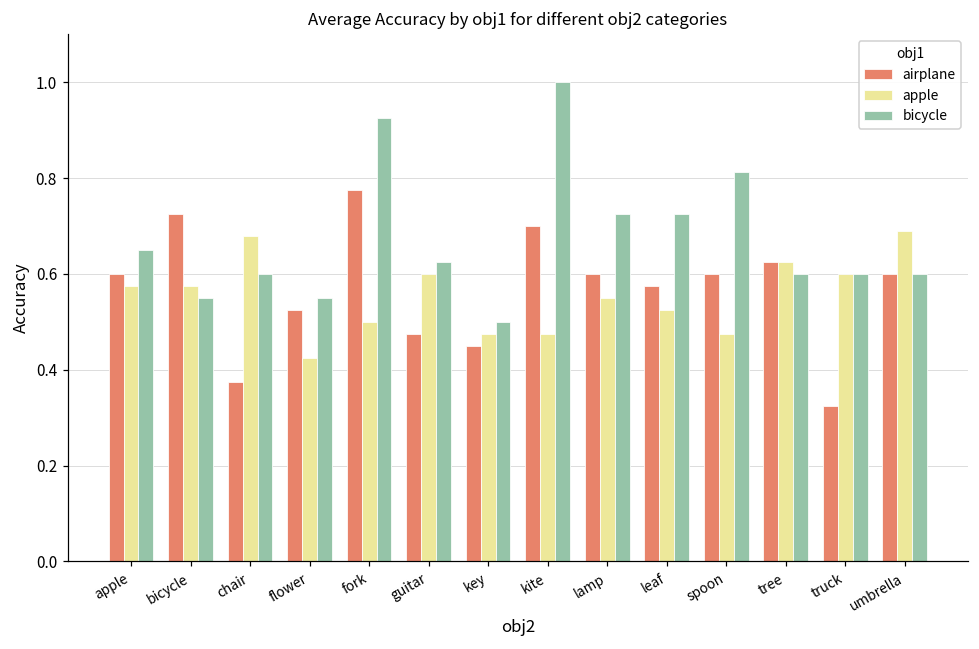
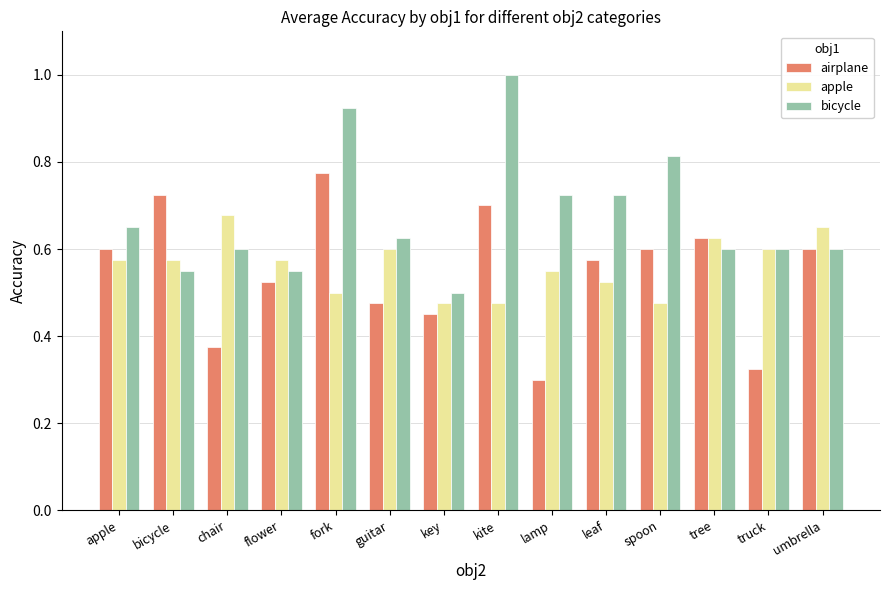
  {
    "airplane": {
      "apple": 0.6,
      "bicycle": 0.73,
      "chair": 0.38,
      "flower": 0.53,
      "fork": 0.78,
      "guitar": 0.48,
      "key": 0.45,
      "kite": 0.7,
-     "lamp": 0.6,
+     "lamp": 0.3,
      "leaf": 0.58,
      "spoon": 0.6,
      "tree": 0.63,
      "truck": 0.33,
      "umbrella": 0.6
    },
    "apple": {
      "apple": 0.58,
      "bicycle": 0.58,
      "chair": 0.68,
-     "flower": 0.42,
+     "flower": 0.58,
      "fork": 0.50,
      "guitar": 0.60,
      "key": 0.48,
      "kite": 0.48,
      "lamp": 0.55,
      "leaf": 0.53,
      "spoon": 0.48,
      "tree": 0.63,
      "truck": 0.60,
-     "umbrella": 0.69
+     "umbrella": 0.65
    },
    "bicycle": {
      "apple": 0.65,
      "bicycle": 0.55,
      "chair": 0.60,
      "flower": 0.55,
      "fork": 0.93,
      "guitar": 0.63,
      "key": 0.50,
      "kite": 1.00,
      "lamp": 0.73,
      "leaf": 0.73,
      "spoon": 0.81,
      "tree": 0.60,
      "truck": 0.60,
      "umbrella": 0.60
    }
  }
